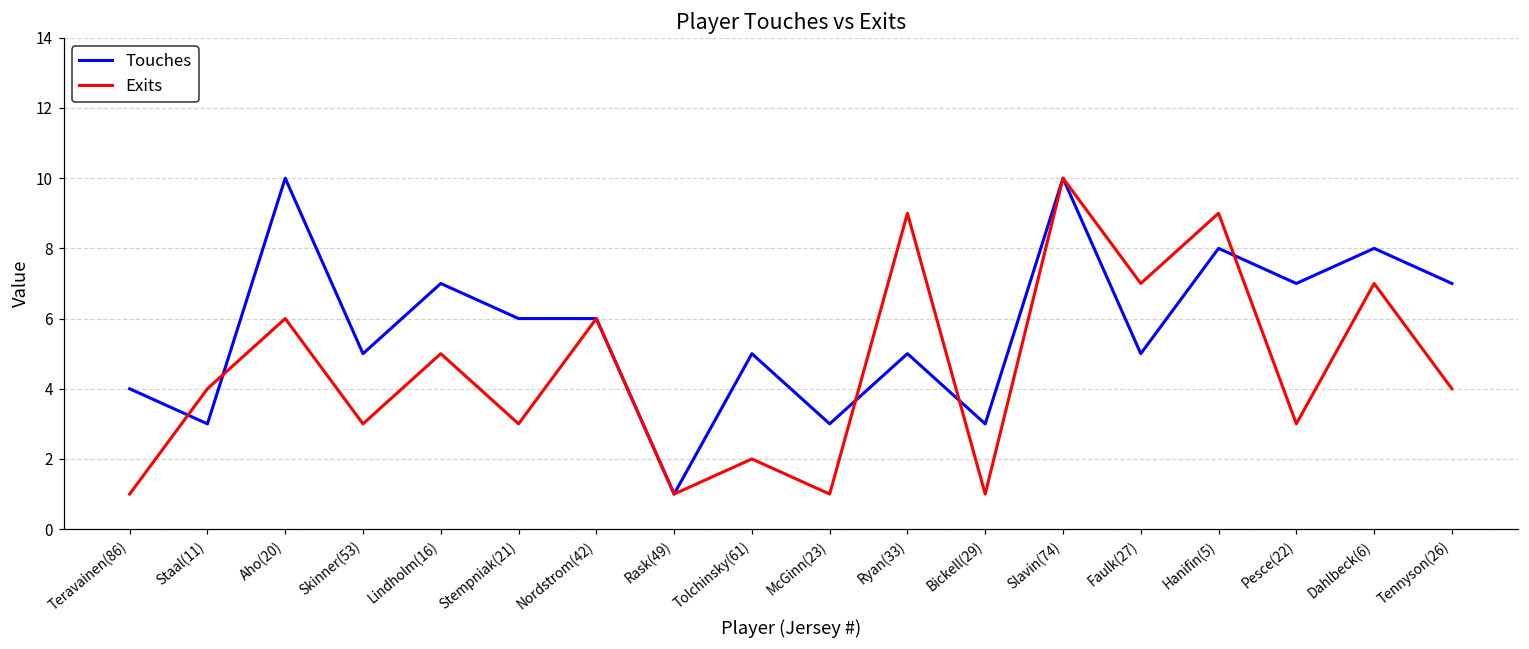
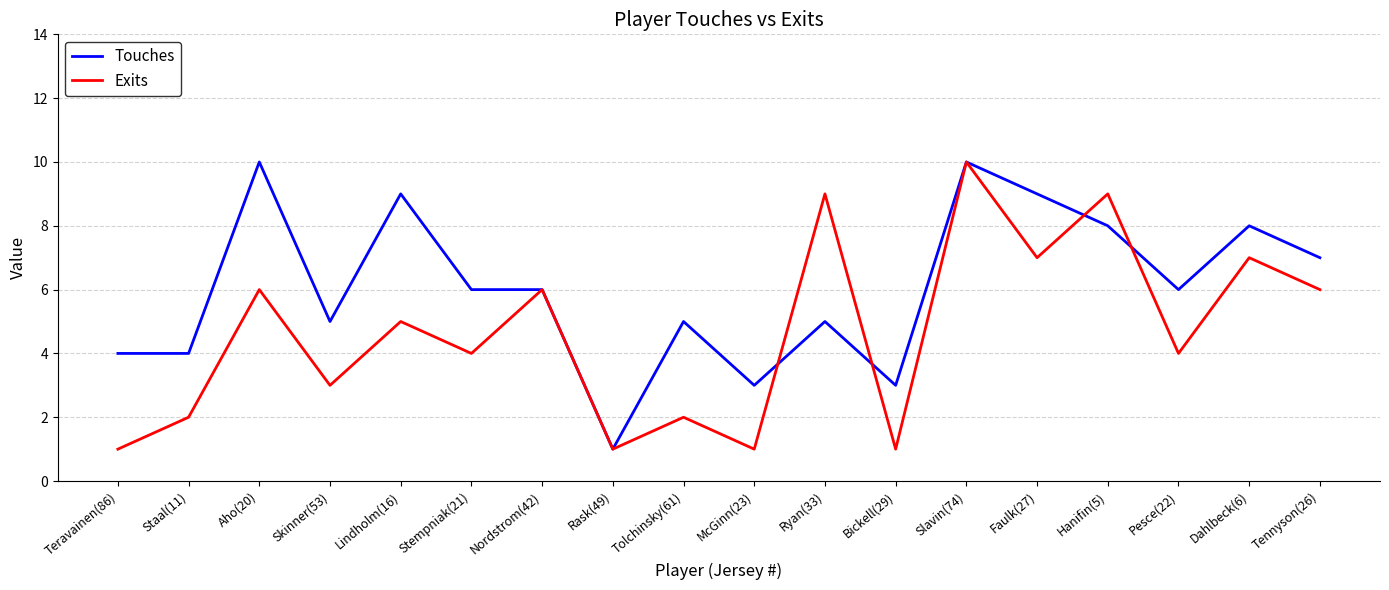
  {
    "Touches": {
      "Teravainen(86)": 4,
-     "Staal(11)": 3,
+     "Staal(11)": 4,
      "Aho(20)": 10,
      "Skinner(53)": 5,
-     "Lindholm(16)": 7,
+     "Lindholm(16)": 9,
      "Stempniak(21)": 6,
      "Tolchinsky(61)": 5,
      "McGinn(23)": 3,
      "Ryan(33)": 5,
      "Bickell(29)": 3,
-     "Faulk(27)": 5,
+     "Faulk(27)": 9,
      "Hanifin(5)": 8,
-     "Pesce(22)": 7,
+     "Pesce(22)": 6,
      "Dahlbeck(6)": 8,
      "Tennyson(26)": 7
    },
    "Exits": {
      "Teravainen(86)": 1,
-     "Staal(11)": 4,
+     "Staal(11)": 2,
      "Aho(20)": 6,
      "Skinner(53)": 3,
      "Lindholm(16)": 5,
-     "Stempniak(21)": 3,
+     "Stempniak(21)": 4,
      "Tolchinsky(61)": 2,
      "McGinn(23)": 1,
      "Ryan(33)": 9,
      "Bickell(29)": 1,
      "Faulk(27)": 7,
      "Hanifin(5)": 9,
-     "Pesce(22)": 3,
+     "Pesce(22)": 4,
      "Dahlbeck(6)": 7,
-     "Tennyson(26)": 4
+     "Tennyson(26)": 6
    }
  }
